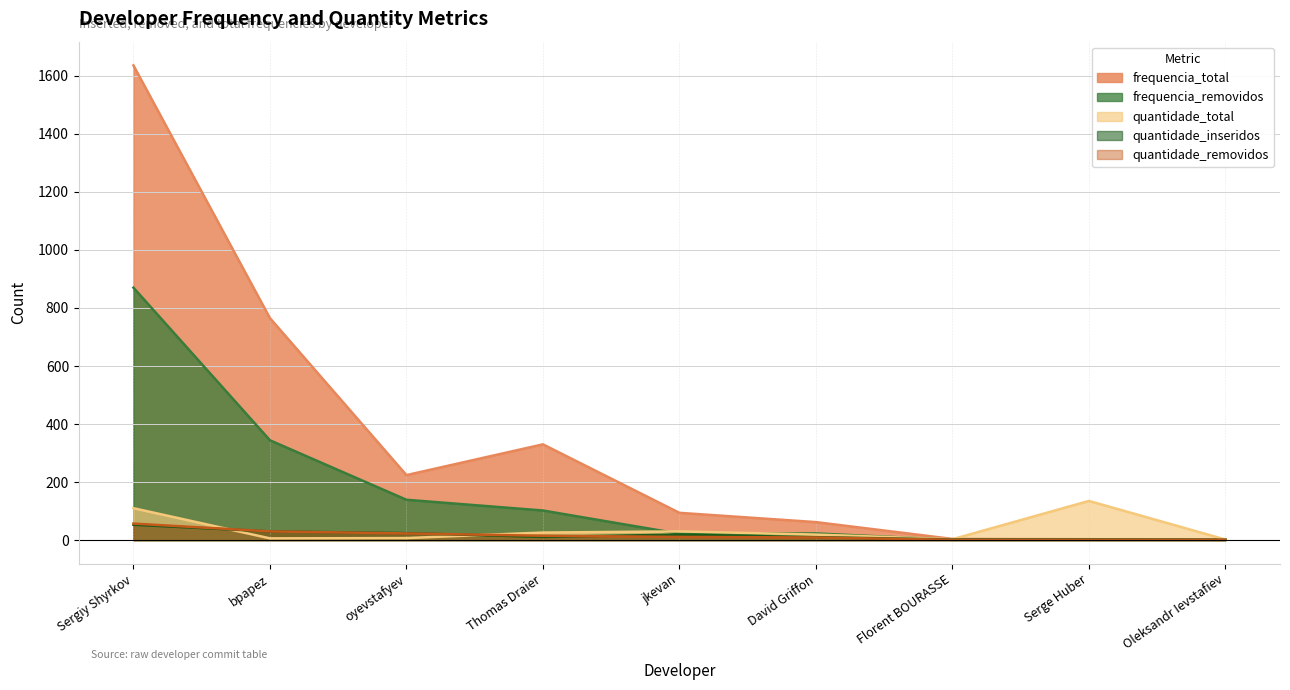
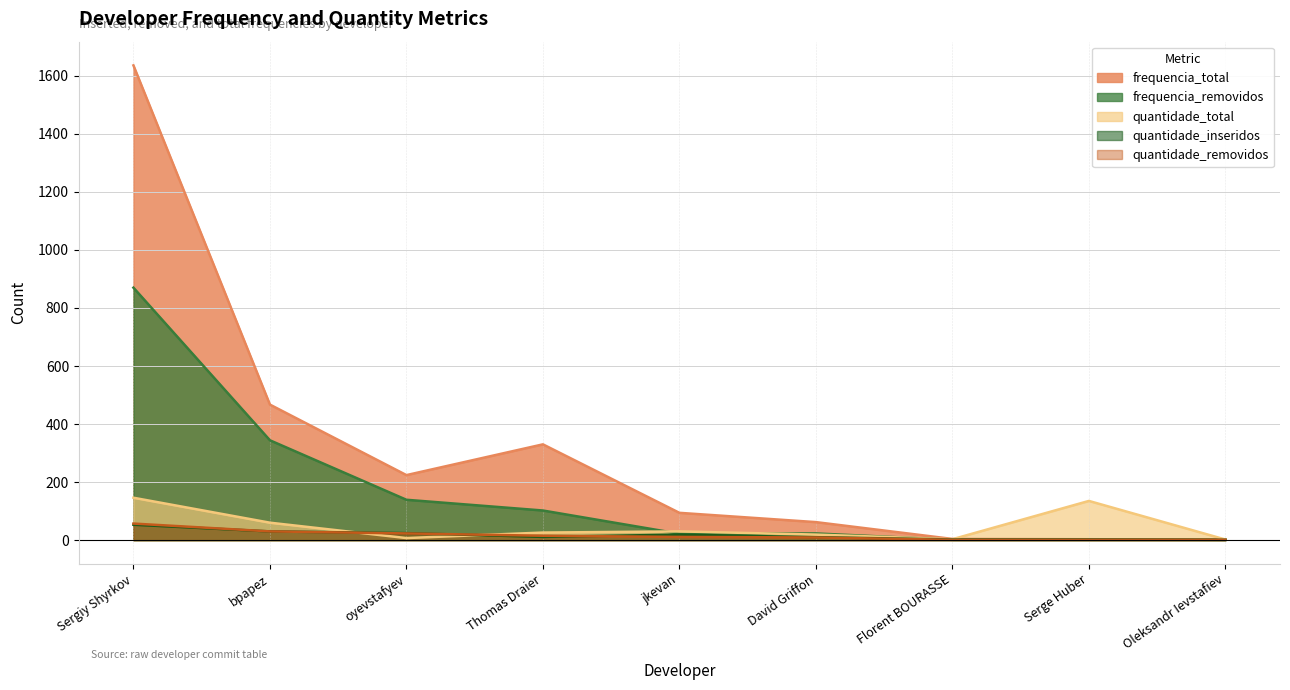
  {
    "frequencia_total": {
      "Sergiy Shyrkov": 1640,
-     "bpapez": 770,
+     "bpapez": 470,
      "oyevstafyev": 220,
      "Thomas Draier": 330,
      "jkevan": 90,
      "David Griffon": 60
    },
    "quantidade_total": {
-     "Sergiy Shyrkov": 110,
-     "bpapez": 10,
+     "Sergiy Shyrkov": 150,
+     "bpapez": 60,
      "oyevstafyev": 10,
      "Thomas Draier": 30,
      "Serge Huber": 140
    }
  }
